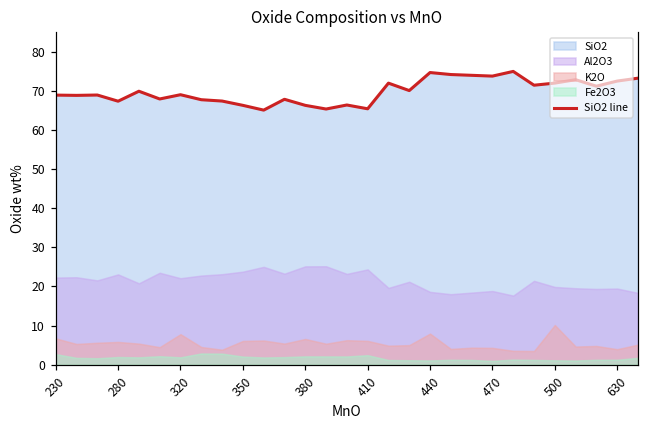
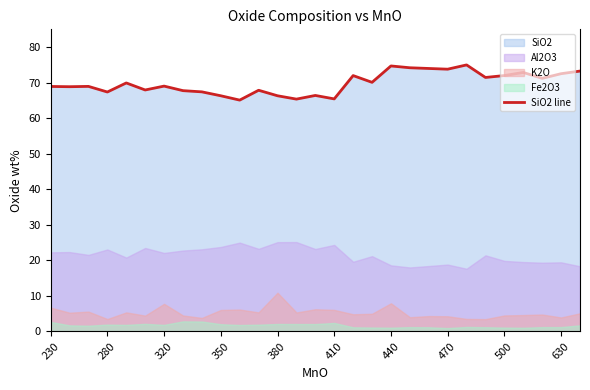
  {
    "K2O": {
      "230": 7,
-     "280": 6,
+     "280": 4,
      "320": 8,
      "350": 6,
-     "380": 7,
+     "380": 11,
      "410": 6,
      "440": 8,
      "470": 4,
-     "500": 10,
+     "500": 5,
      "630": 4
    }
  }
